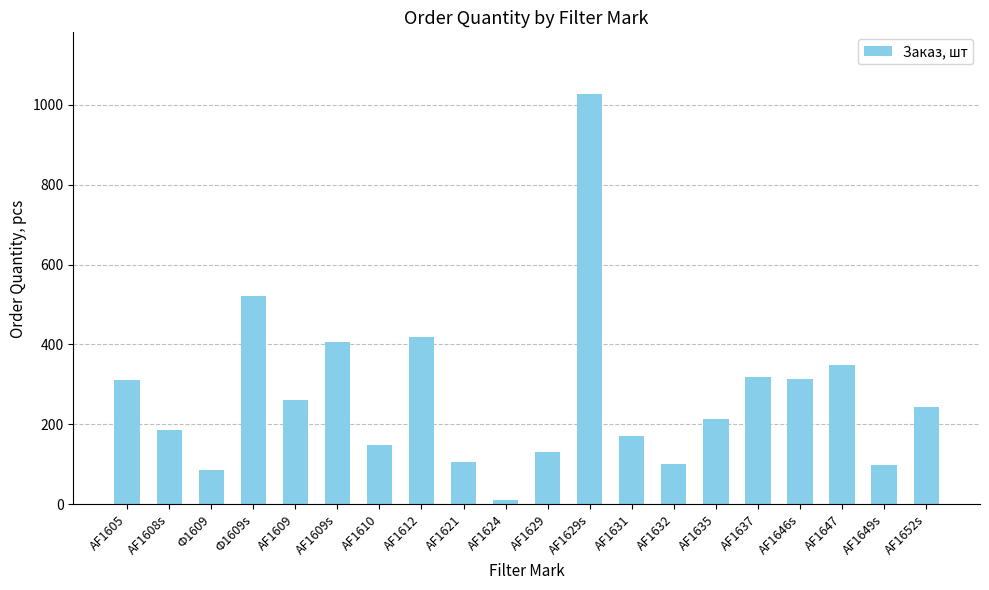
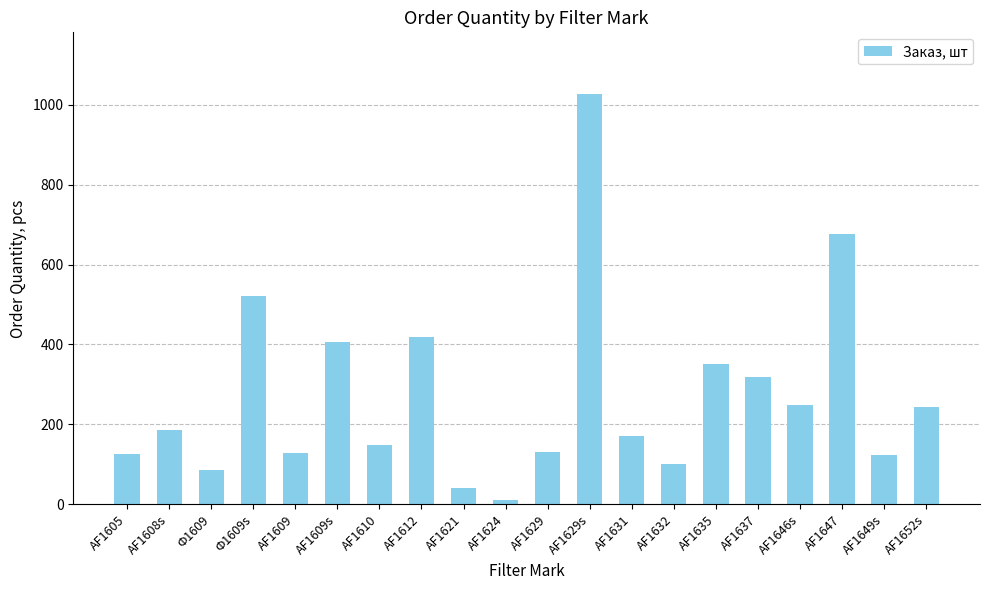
  {
-   "AF1605": 310,
+   "AF1605": 130,
    "AF1608s": 190,
    "Ф1609": 90,
    "Ф1609s": 520,
-   "AF1609": 260,
+   "AF1609": 130,
    "AF1609s": 410,
    "AF1610": 150,
    "AF1612": 420,
-   "AF1621": 110,
+   "AF1621": 40,
    "AF1624": 10,
    "AF1629": 130,
    "AF1629s": 1030,
    "AF1631": 170,
    "AF1632": 100,
-   "AF1635": 210,
+   "AF1635": 350,
    "AF1637": 320,
-   "AF1646s": 310,
-   "AF1647": 350,
-   "AF1649s": 100,
+   "AF1646s": 250,
+   "AF1647": 680,
+   "AF1649s": 120,
    "AF1652s": 240
  }
